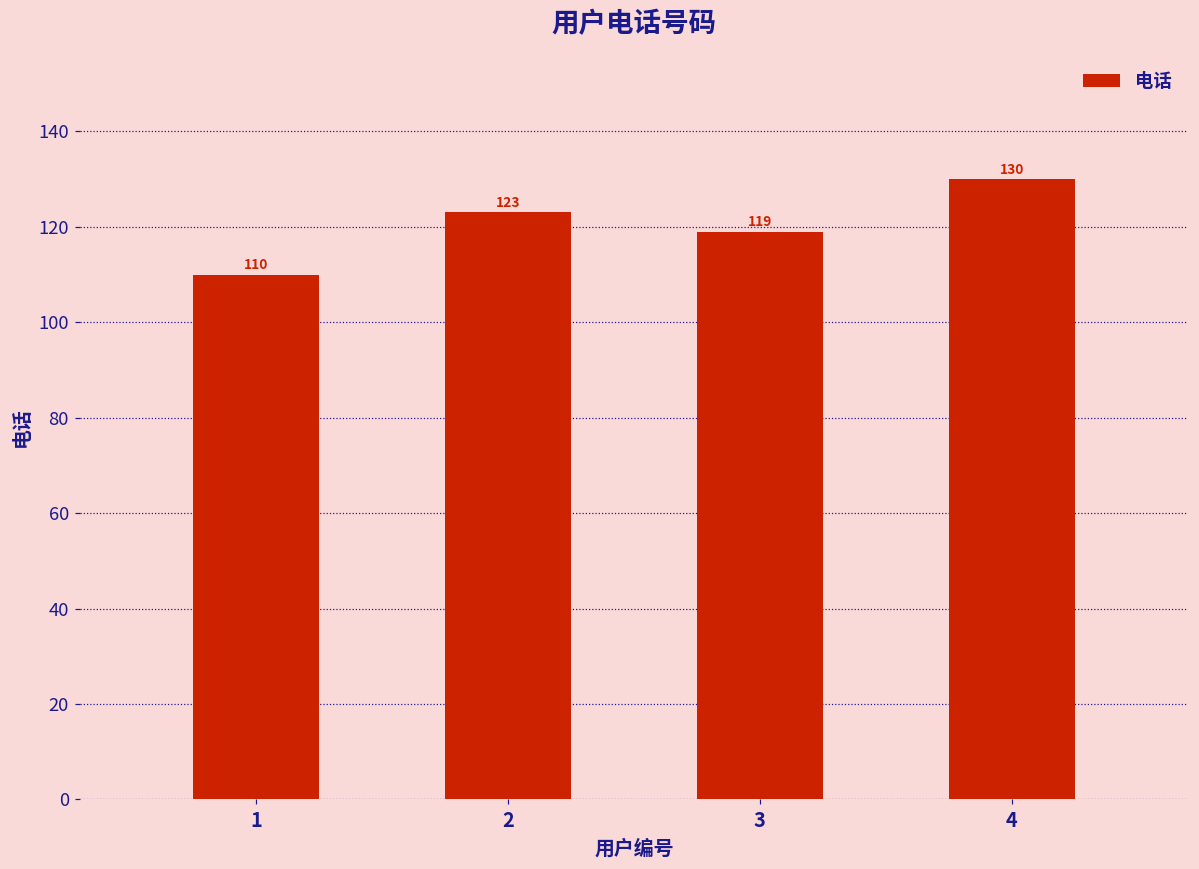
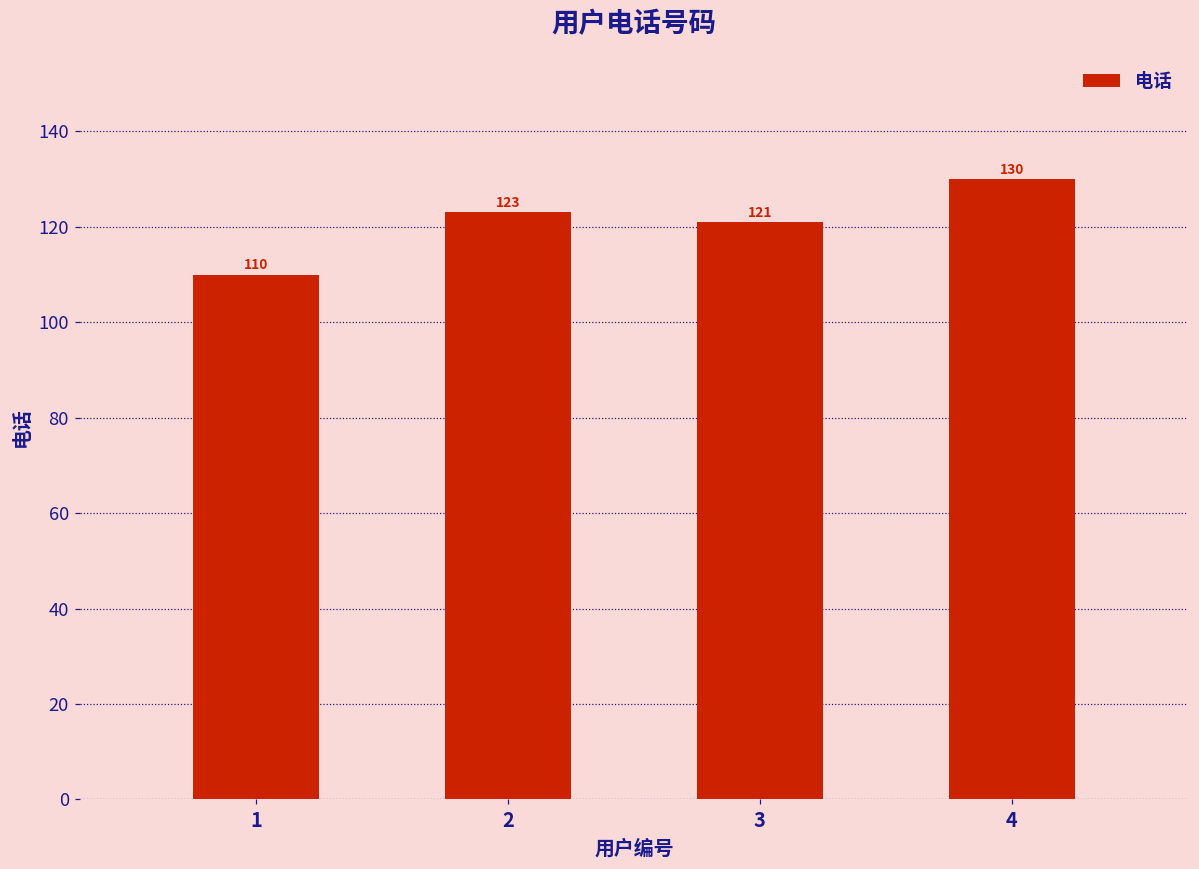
  {
    "1": 110,
    "2": 123,
-   "3": 119,
+   "3": 121,
    "4": 130
  }
